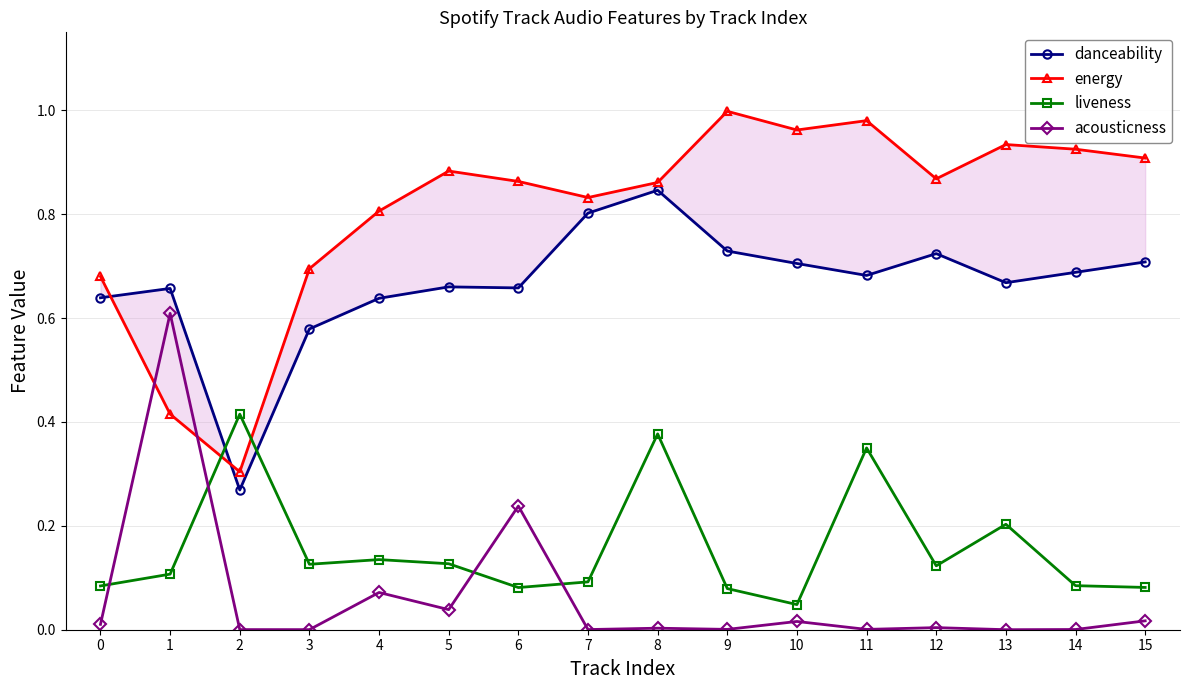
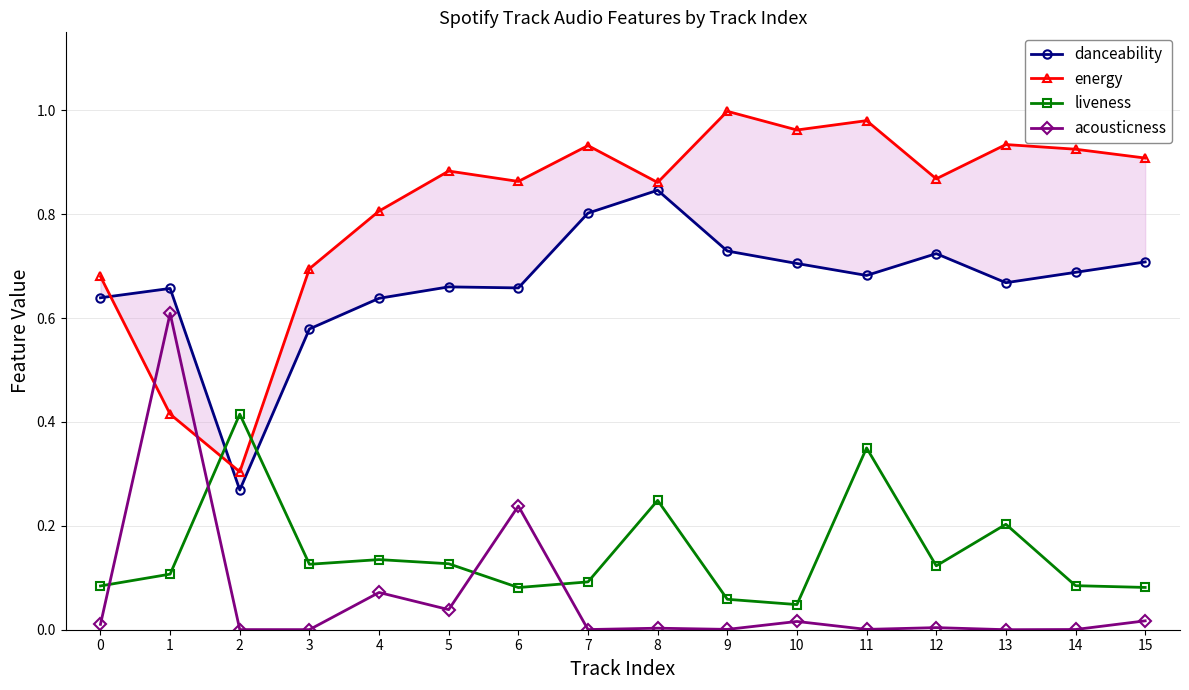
  {
    "danceability": {
      "0": 0.64,
      "2": 0.27,
      "3": 0.58,
      "4": 0.64,
      "5": 0.66,
      "6": 0.66,
      "7": 0.80,
      "8": 0.85,
      "9": 0.73,
      "10": 0.71,
      "11": 0.68,
      "12": 0.72,
      "13": 0.67,
      "14": 0.69,
      "15": 0.71
    },
    "energy": {
      "1": 0.42,
-     "7": 0.83
+     "7": 0.93
    },
    "liveness": {
      "0": 0.08,
      "1": 0.11,
      "2": 0.42,
      "3": 0.13,
      "4": 0.14,
      "5": 0.13,
      "6": 0.08,
      "7": 0.09,
-     "8": 0.38,
-     "9": 0.08,
+     "8": 0.25,
+     "9": 0.06,
      "10": 0.05,
      "11": 0.35,
      "12": 0.12,
      "13": 0.20,
      "14": 0.08,
      "15": 0.08
    },
    "acousticness": {
      "0": 0.01,
      "1": 0.61,
      "2": 0.00,
      "3": 0.00,
      "4": 0.07,
      "5": 0.04,
      "6": 0.24,
      "7": 0.00,
      "8": 0.00,
      "9": 0.00,
      "10": 0.02,
      "11": 0.00,
      "12": 0.00,
      "13": 0.00,
      "14": 0.00,
      "15": 0.02
    }
  }
